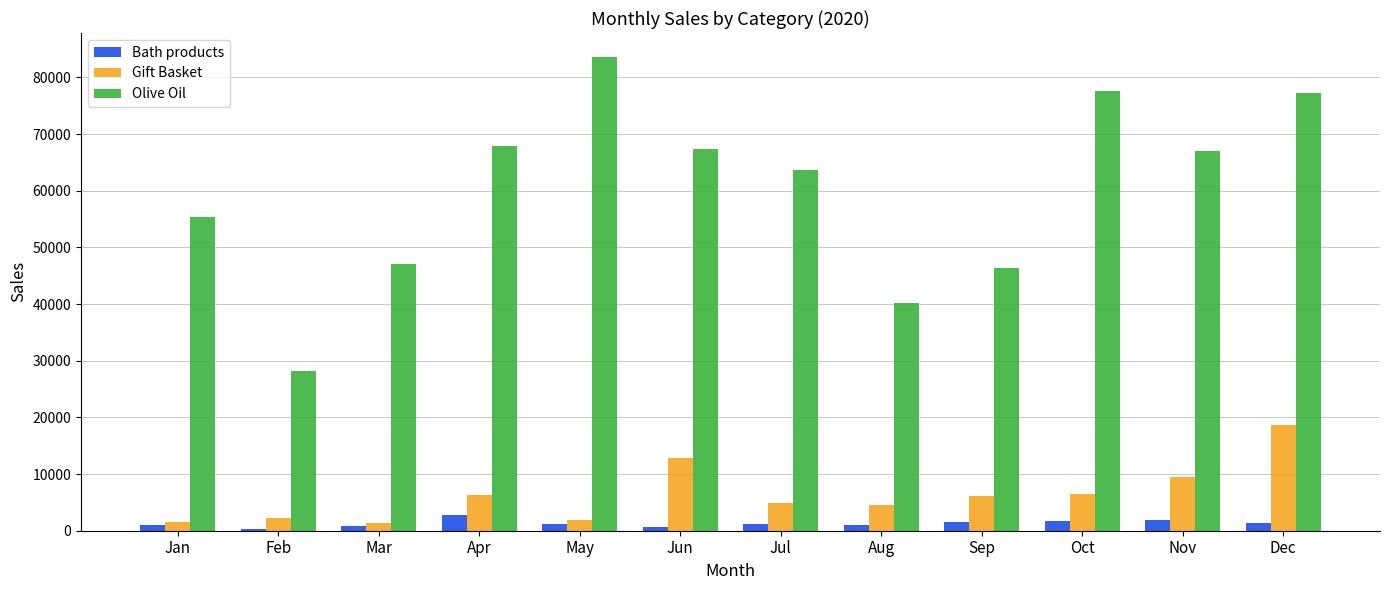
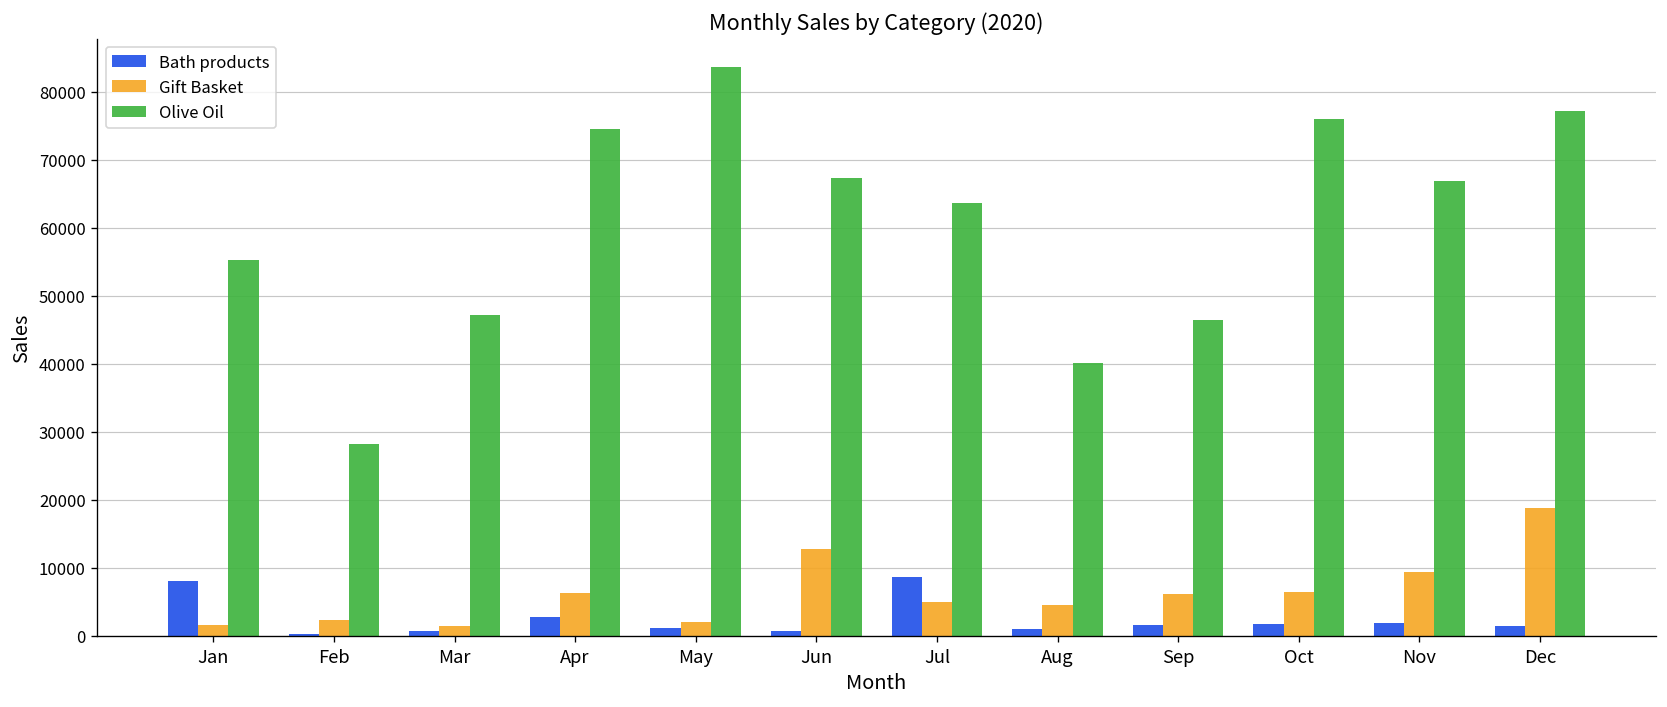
  {
    "Bath products": {
-     "Jan": 1000,
+     "Jan": 8000,
      "Mar": 1000,
      "Apr": 3000,
      "May": 1000,
      "Jun": 1000,
-     "Jul": 1000,
+     "Jul": 9000,
      "Aug": 1000,
      "Sep": 2000,
      "Oct": 2000,
      "Nov": 2000,
      "Dec": 1000
    },
    "Gift Basket": {
      "Jan": 2000,
      "Feb": 2000,
      "Mar": 1000,
      "Apr": 6000,
      "May": 2000,
      "Jun": 13000,
      "Jul": 5000,
      "Aug": 5000,
      "Sep": 6000,
      "Oct": 6000,
      "Nov": 9000,
      "Dec": 19000
    },
    "Olive Oil": {
      "Jan": 55000,
      "Feb": 28000,
      "Mar": 47000,
-     "Apr": 68000,
+     "Apr": 75000,
      "May": 84000,
      "Jun": 67000,
      "Jul": 64000,
      "Aug": 40000,
      "Sep": 46000,
-     "Oct": 78000,
+     "Oct": 76000,
      "Nov": 67000,
      "Dec": 77000
    }
  }
